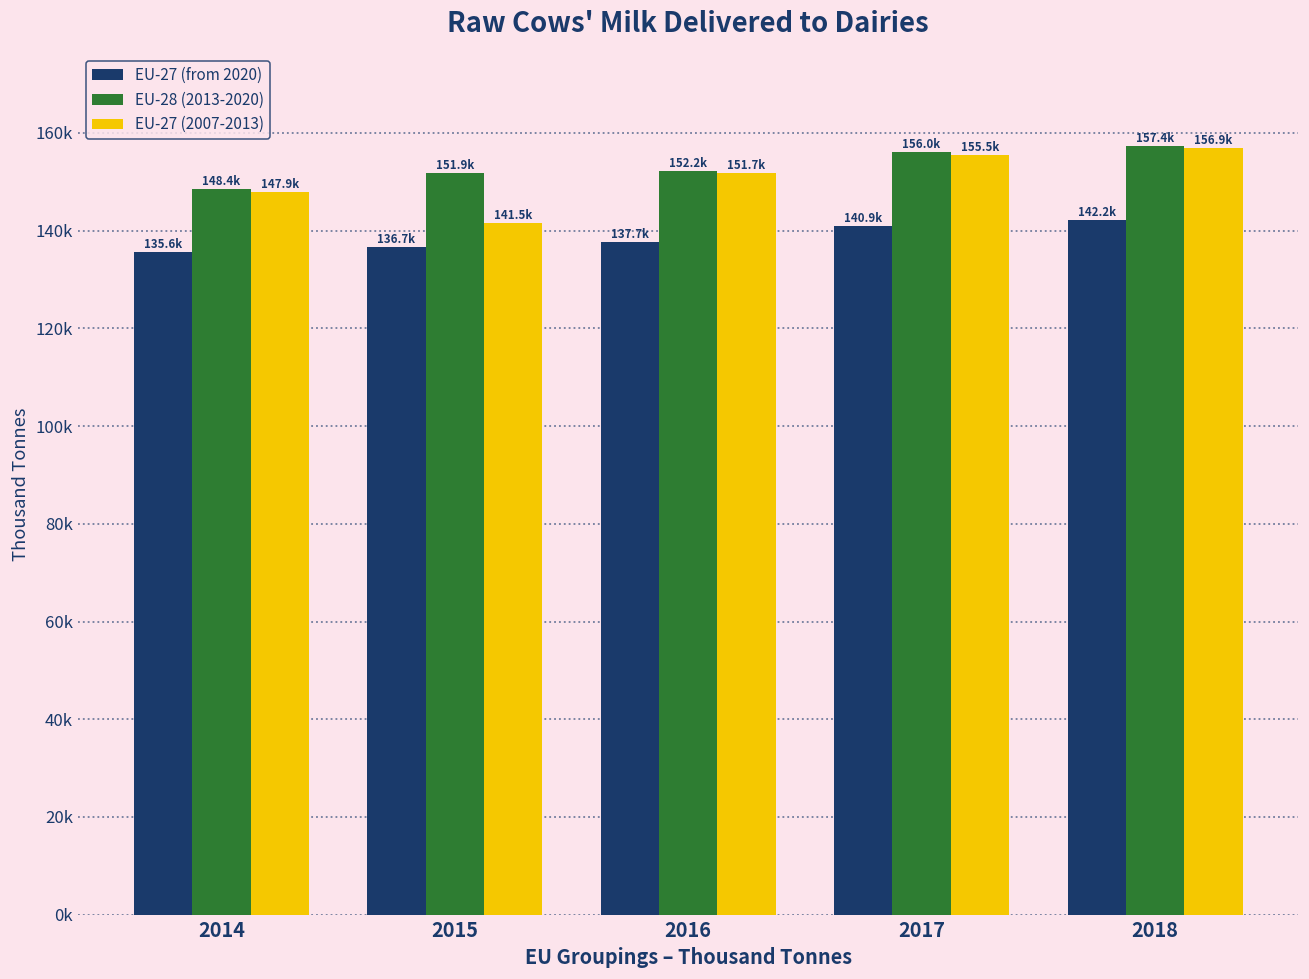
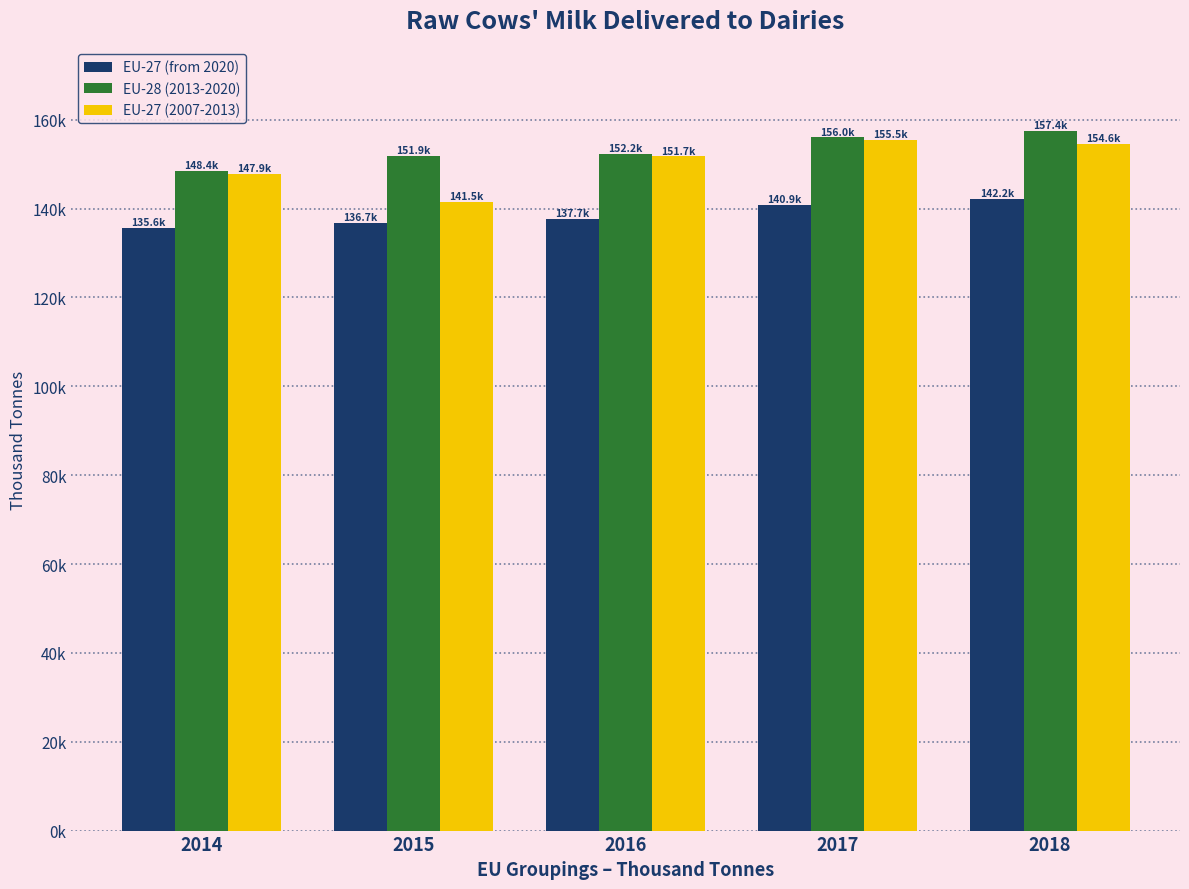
  {
    "EU-27 (from 2020)": {
      "2014": "135.6k",
      "2015": "136.7k",
      "2016": "137.7k",
      "2017": "140.9k",
      "2018": "142.2k"
    },
    "EU-28 (2013-2020)": {
      "2014": "148.4k",
      "2015": "151.9k",
      "2016": "152.2k",
      "2017": "156.0k",
      "2018": "157.4k"
    },
    "EU-27 (2007-2013)": {
      "2014": "147.9k",
      "2015": "141.5k",
      "2016": "151.7k",
      "2017": "155.5k",
-     "2018": "156.9k"
+     "2018": "154.6k"
    }
  }
